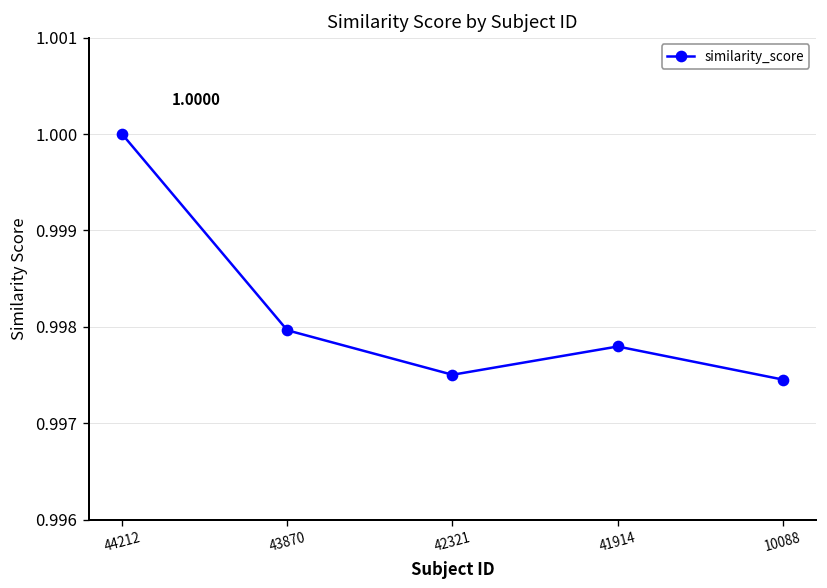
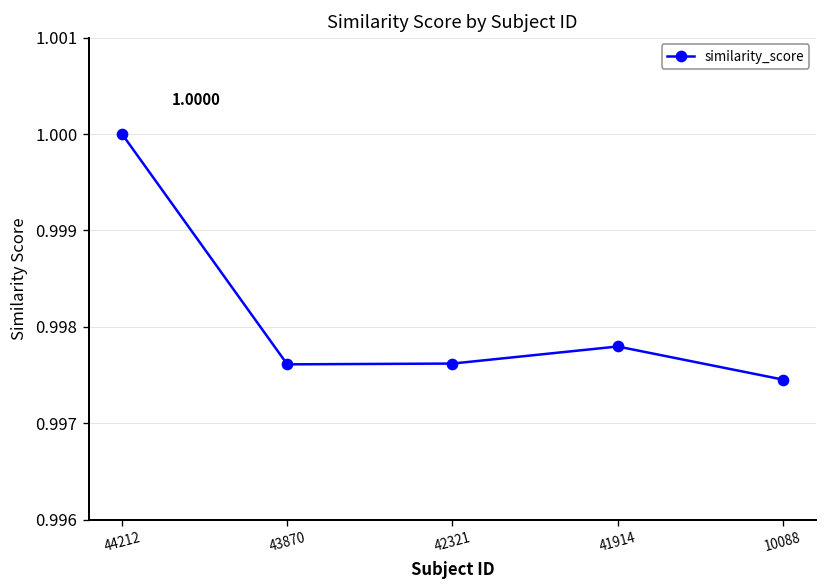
  {
    "44212": 1.0000,
-   "43870": 0.9980,
-   "42321": 0.9975,
+   "43870": 0.9976,
+   "42321": 0.9976,
    "41914": 0.9978,
    "10088": 0.9975
  }
